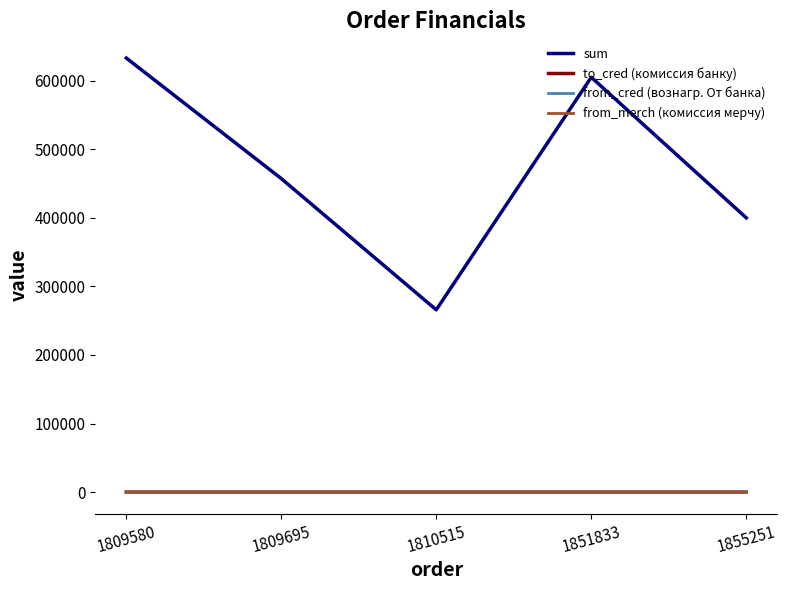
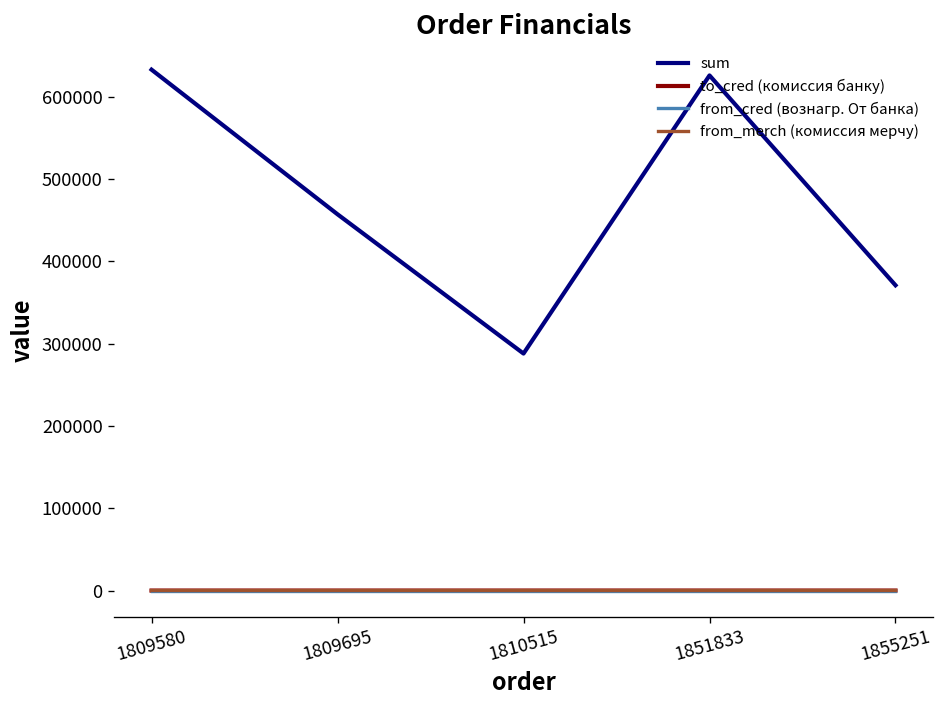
  {
    "sum": {
      "1809580": 630000,
      "1809695": 460000,
-     "1810515": 270000,
-     "1851833": 610000,
-     "1855251": 400000
+     "1810515": 290000,
+     "1851833": 630000,
+     "1855251": 370000
    },
    "from_merch (комиссия мерчу)": {
      "1809580": 0,
      "1809695": 0,
      "1810515": 0,
      "1851833": 0,
      "1855251": 0
    }
  }
